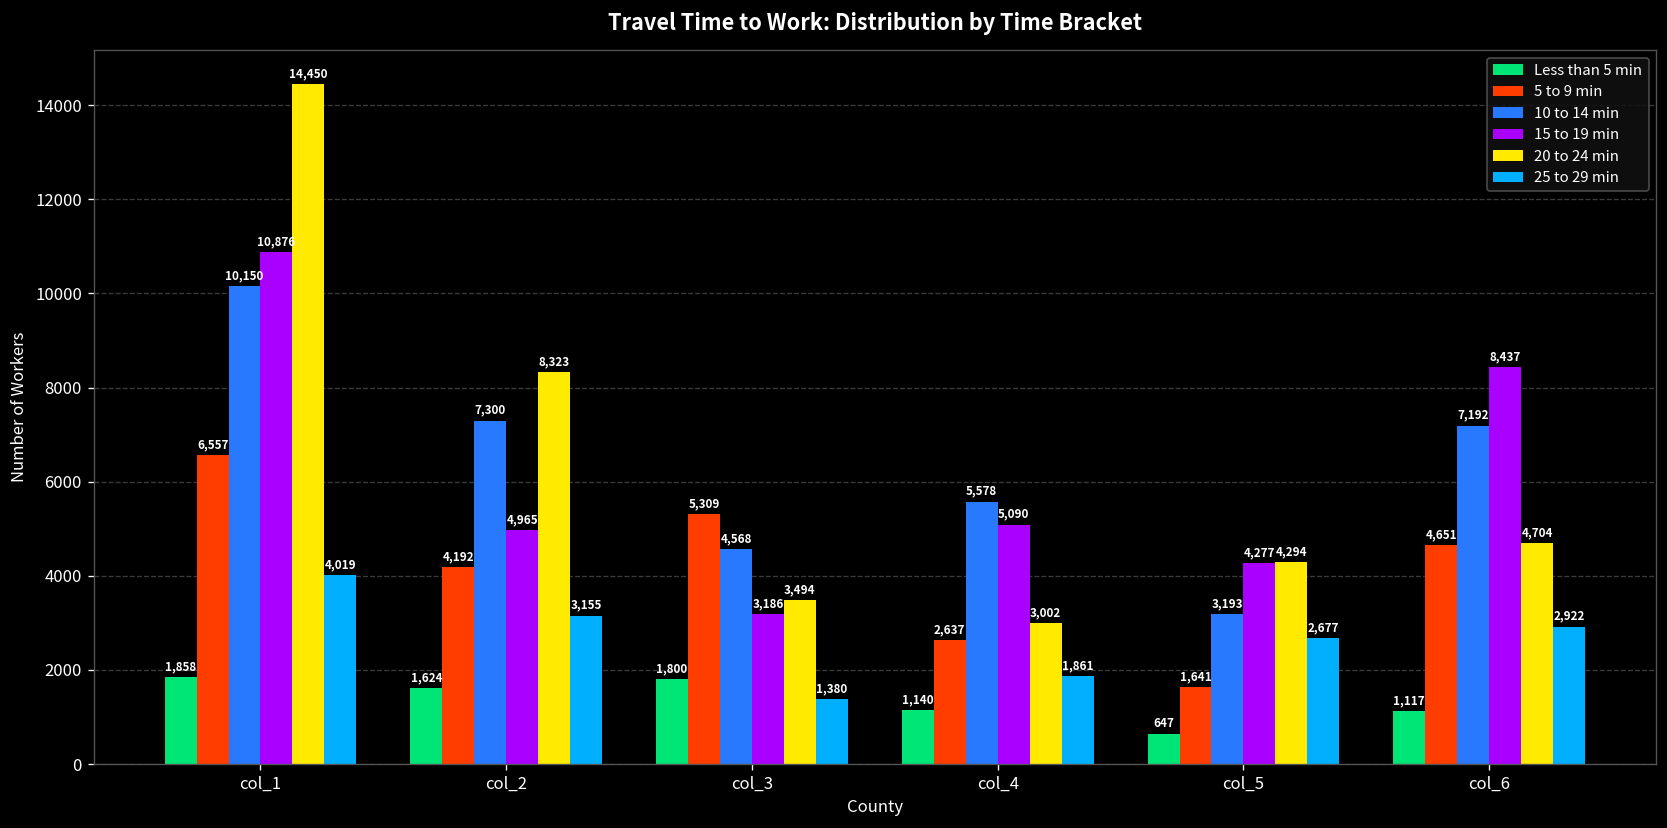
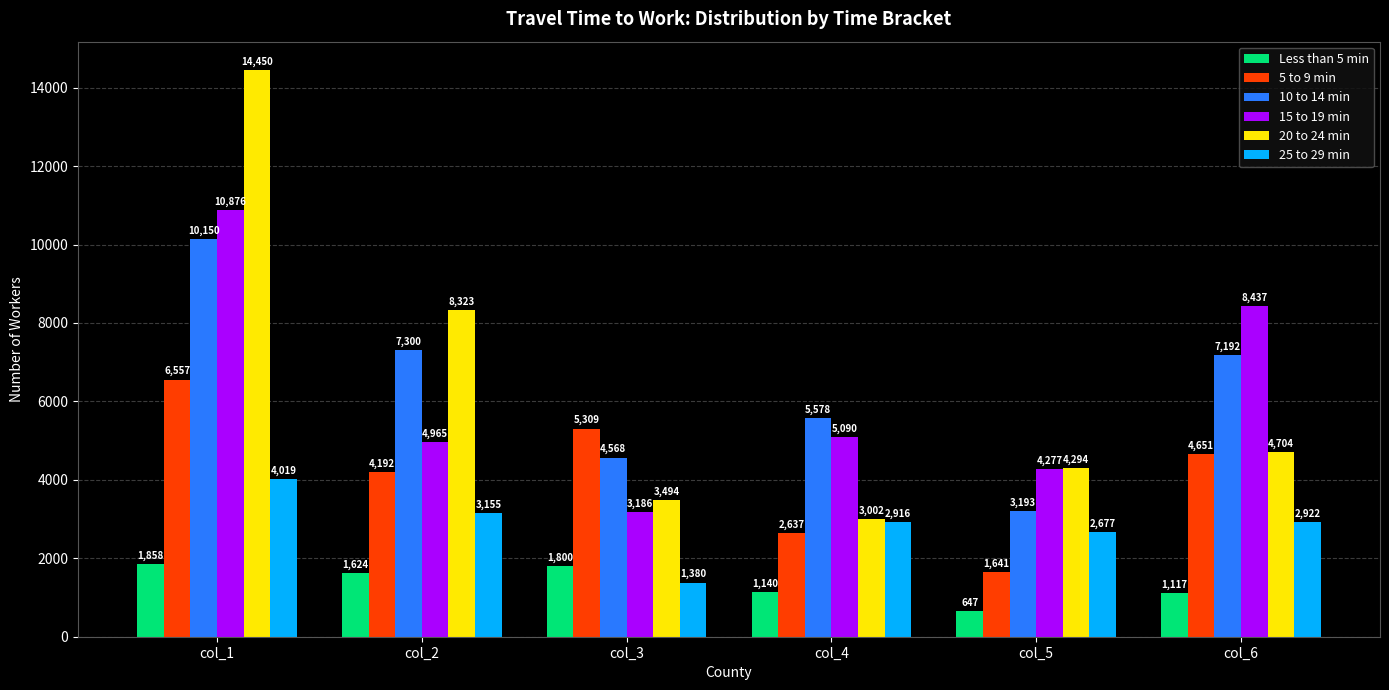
  {
    "Less than 5 min": {
      "col_1": "1,858",
      "col_2": "1,624",
      "col_3": "1,800",
      "col_4": "1,140",
      "col_5": "647",
      "col_6": "1,117"
    },
    "5 to 9 min": {
      "col_1": "6,557",
      "col_2": "4,192",
      "col_3": "5,309",
      "col_4": "2,637",
      "col_5": "1,641",
      "col_6": "4,651"
    },
    "10 to 14 min": {
      "col_1": "10,150",
      "col_2": "7,300",
      "col_3": "4,568",
      "col_4": "5,578",
      "col_5": "3,193",
      "col_6": "7,192"
    },
    "15 to 19 min": {
      "col_1": "10,876",
      "col_2": "4,965",
      "col_3": "3,186",
      "col_4": "5,090",
      "col_5": "4,277",
      "col_6": "8,437"
    },
    "20 to 24 min": {
      "col_1": "14,450",
      "col_2": "8,323",
      "col_3": "3,494",
      "col_4": "3,002",
      "col_5": "4,294",
      "col_6": "4,704"
    },
    "25 to 29 min": {
      "col_1": "4,019",
      "col_2": "3,155",
      "col_3": "1,380",
-     "col_4": "1,861",
+     "col_4": "2,916",
      "col_5": "2,677",
      "col_6": "2,922"
    }
  }
